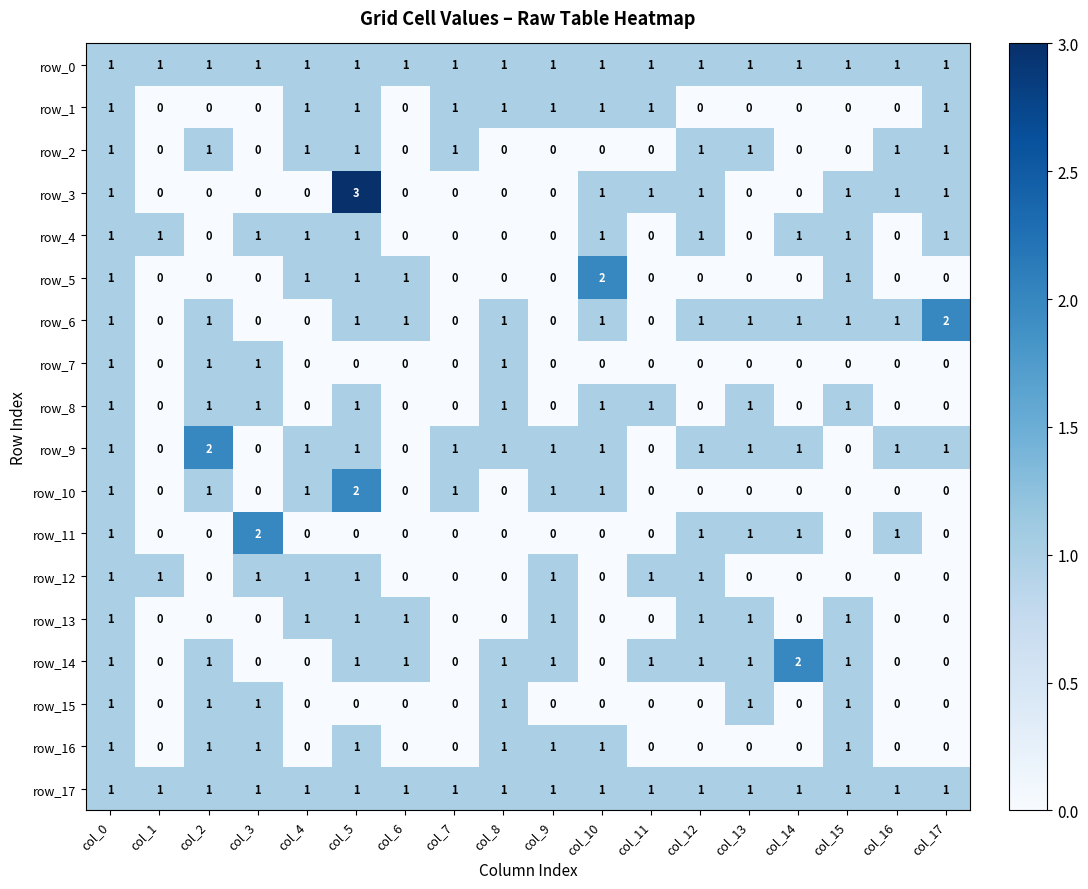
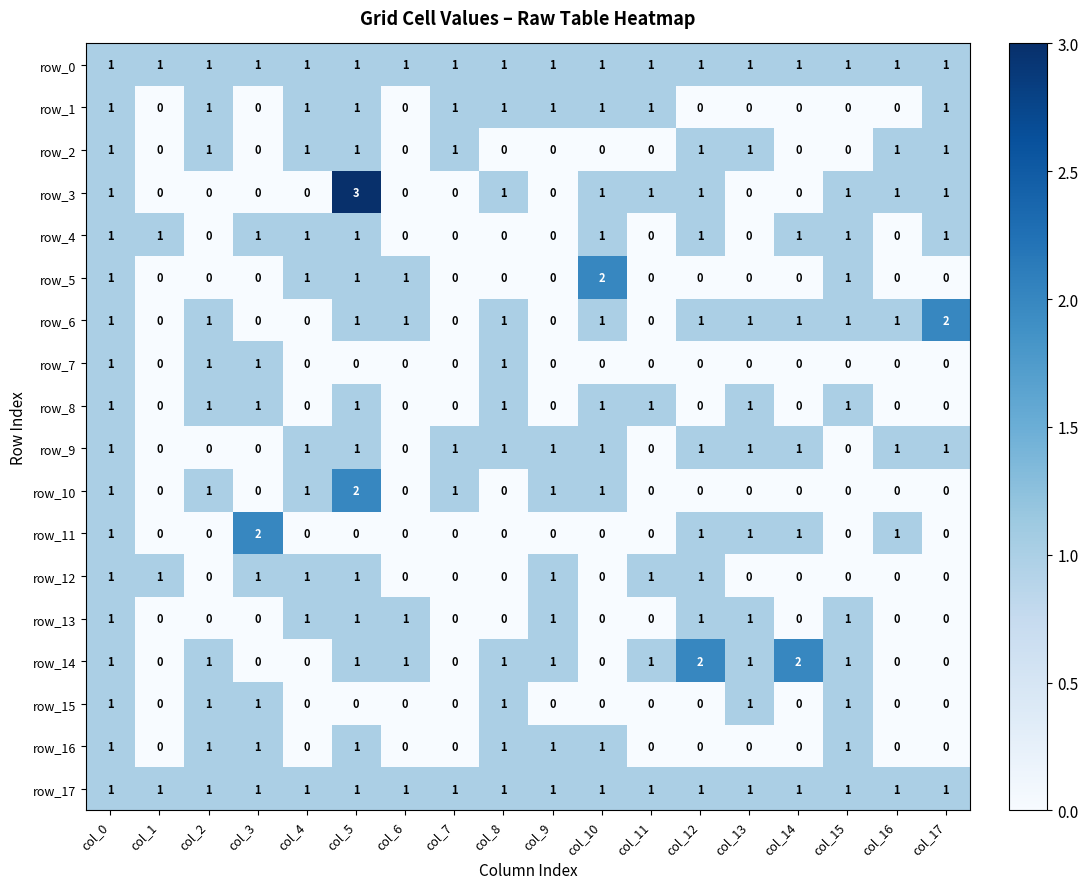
  {
    "row_1": {
      "col_0": 1,
      "col_1": 0,
-     "col_2": 0,
+     "col_2": 1,
      "col_3": 0,
      "col_4": 1,
      "col_5": 1,
      "col_6": 0,
      "col_7": 1,
      "col_8": 1,
      "col_9": 1,
      "col_10": 1,
      "col_11": 1,
      "col_12": 0,
      "col_13": 0,
      "col_14": 0,
      "col_15": 0,
      "col_16": 0,
      "col_17": 1
    },
    "row_3": {
      "col_0": 1,
      "col_1": 0,
      "col_2": 0,
      "col_3": 0,
      "col_4": 0,
      "col_5": 3,
      "col_6": 0,
      "col_7": 0,
-     "col_8": 0,
+     "col_8": 1,
      "col_9": 0,
      "col_10": 1,
      "col_11": 1,
      "col_12": 1,
      "col_13": 0,
      "col_14": 0,
      "col_15": 1,
      "col_16": 1,
      "col_17": 1
    },
    "row_9": {
      "col_0": 1,
      "col_1": 0,
-     "col_2": 2,
+     "col_2": 0,
      "col_3": 0,
      "col_4": 1,
      "col_5": 1,
      "col_6": 0,
      "col_7": 1,
      "col_8": 1,
      "col_9": 1,
      "col_10": 1,
      "col_11": 0,
      "col_12": 1,
      "col_13": 1,
      "col_14": 1,
      "col_15": 0,
      "col_16": 1,
      "col_17": 1
    },
    "row_14": {
      "col_0": 1,
      "col_1": 0,
      "col_2": 1,
      "col_3": 0,
      "col_4": 0,
      "col_5": 1,
      "col_6": 1,
      "col_7": 0,
      "col_8": 1,
      "col_9": 1,
      "col_10": 0,
      "col_11": 1,
-     "col_12": 1,
+     "col_12": 2,
      "col_13": 1,
      "col_14": 2,
      "col_15": 1,
      "col_16": 0,
      "col_17": 0
    }
  }
